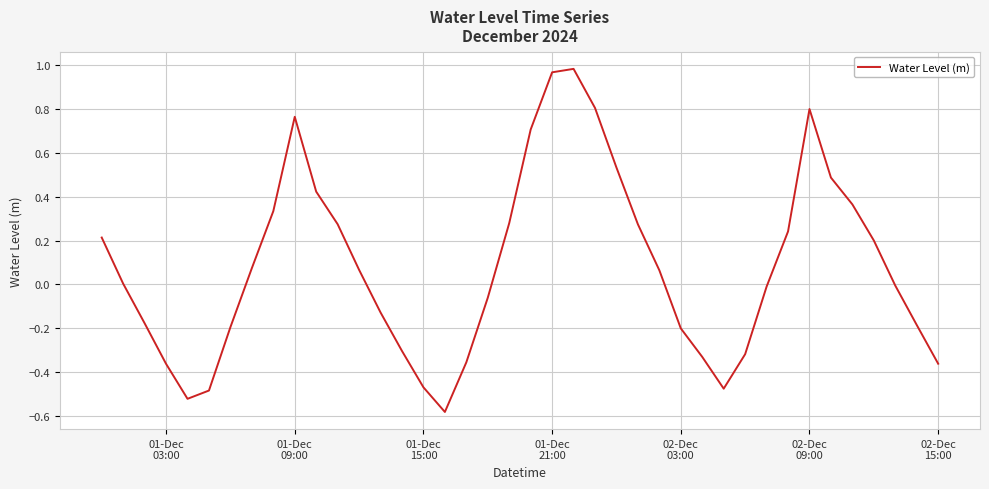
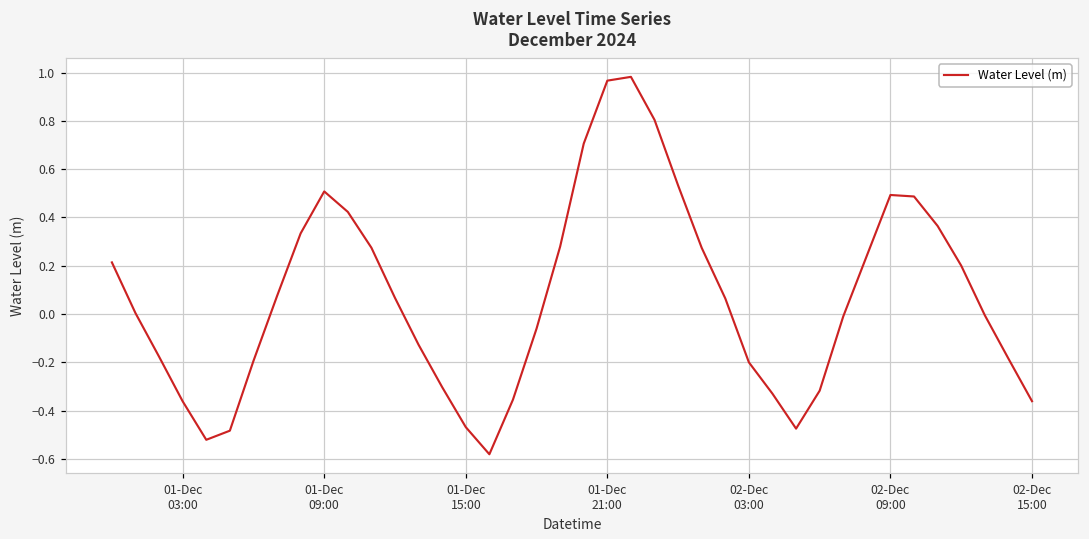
  {
    "01-Dec 03:00": -0.36,
-   "01-Dec 09:00": 0.76,
+   "01-Dec 09:00": 0.51,
    "01-Dec 15:00": -0.47,
    "01-Dec 21:00": 0.97,
    "02-Dec 03:00": -0.20,
-   "02-Dec 09:00": 0.80,
+   "02-Dec 09:00": 0.49,
    "02-Dec 15:00": -0.36
  }
